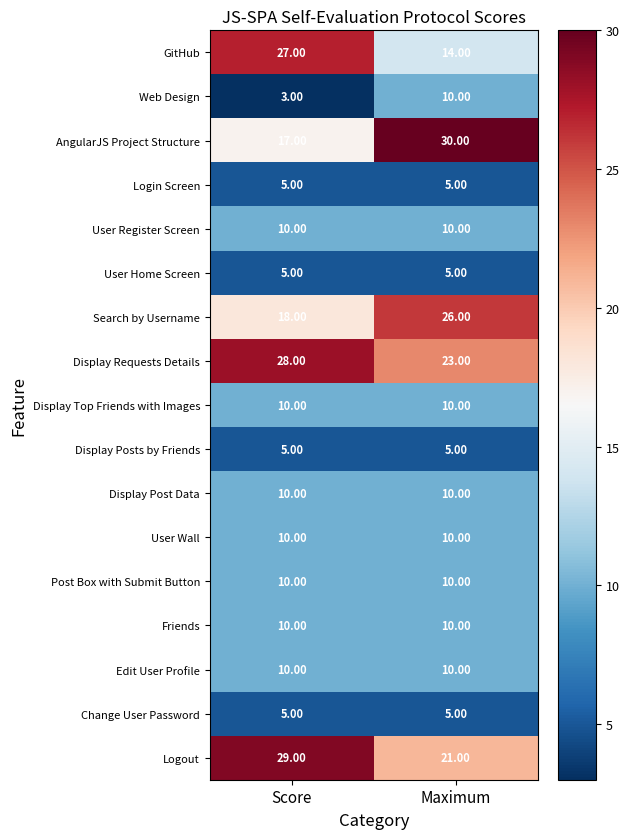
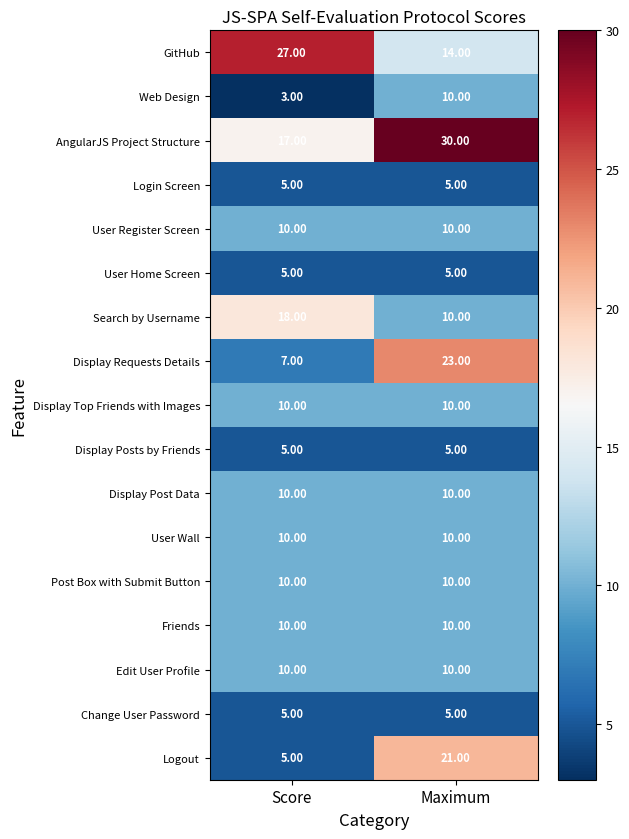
  {
    "GitHub": {
      "Score": 27.00
    },
    "Web Design": {
      "Score": 3.00,
      "Maximum": 10.00
    },
    "AngularJS Project Structure": {
      "Maximum": 30.00
    },
    "Login Screen": {
      "Score": 5.00,
      "Maximum": 5.00
    },
    "User Register Screen": {
      "Score": 10.00,
      "Maximum": 10.00
    },
    "User Home Screen": {
      "Score": 5.00,
      "Maximum": 5.00
    },
    "Search by Username": {
-     "Maximum": 26.00
+     "Maximum": 10.00
    },
    "Display Requests Details": {
-     "Score": 28.00,
+     "Score": 7.00,
      "Maximum": 23.00
    },
    "Display Top Friends with Images": {
      "Score": 10.00,
      "Maximum": 10.00
    },
    "Display Posts by Friends": {
      "Score": 5.00,
      "Maximum": 5.00
    },
    "Display Post Data": {
      "Score": 10.00,
      "Maximum": 10.00
    },
    "User Wall": {
      "Score": 10.00,
      "Maximum": 10.00
    },
    "Post Box with Submit Button": {
      "Score": 10.00,
      "Maximum": 10.00
    },
    "Friends": {
      "Score": 10.00,
      "Maximum": 10.00
    },
    "Edit User Profile": {
      "Score": 10.00,
      "Maximum": 10.00
    },
    "Change User Password": {
      "Score": 5.00,
      "Maximum": 5.00
    },
    "Logout": {
-     "Score": 29.00,
+     "Score": 5.00,
      "Maximum": 21.00
    }
  }
